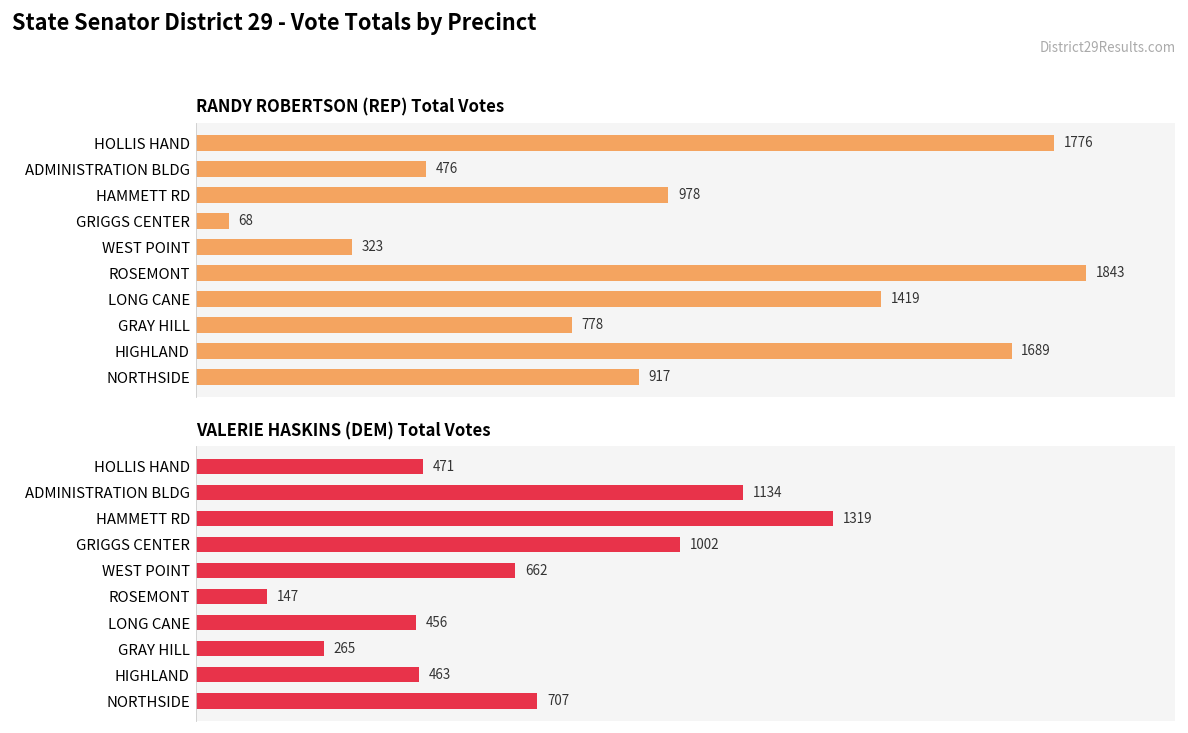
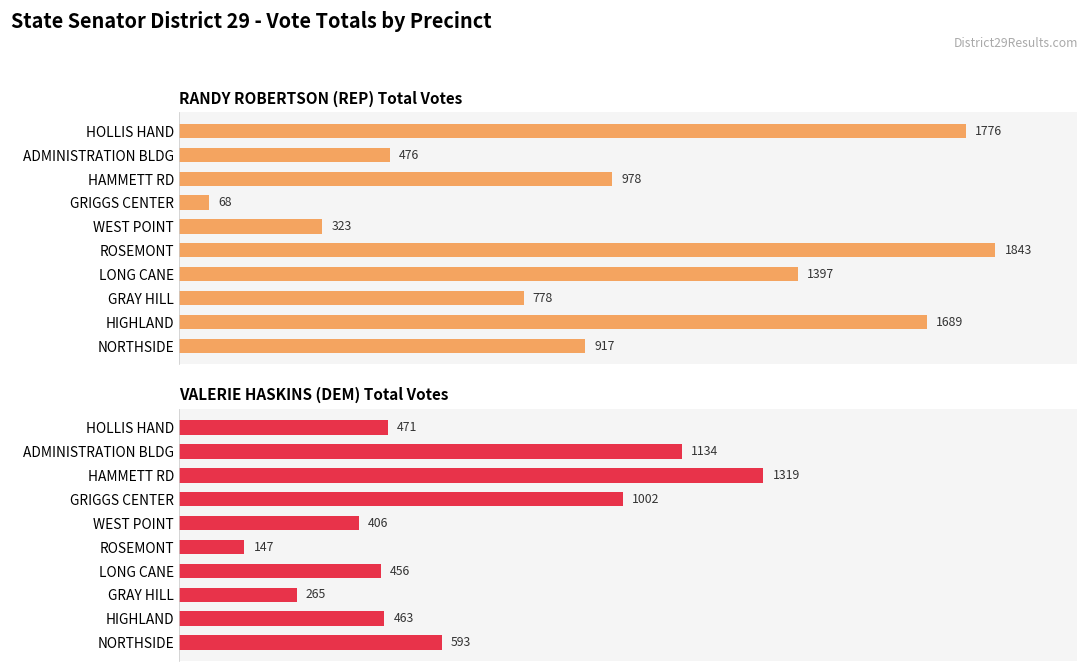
  {
    "RANDY ROBERTSON (REP) Total Votes": {
      "HOLLIS HAND": 1776,
      "ADMINISTRATION BLDG": 476,
      "HAMMETT RD": 978,
      "GRIGGS CENTER": 68,
      "WEST POINT": 323,
      "ROSEMONT": 1843,
-     "LONG CANE": 1419,
+     "LONG CANE": 1397,
      "GRAY HILL": 778,
      "HIGHLAND": 1689,
      "NORTHSIDE": 917
    },
    "VALERIE HASKINS (DEM) Total Votes": {
      "HOLLIS HAND": 471,
      "ADMINISTRATION BLDG": 1134,
      "HAMMETT RD": 1319,
      "GRIGGS CENTER": 1002,
-     "WEST POINT": 662,
+     "WEST POINT": 406,
      "ROSEMONT": 147,
      "LONG CANE": 456,
      "GRAY HILL": 265,
      "HIGHLAND": 463,
-     "NORTHSIDE": 707
+     "NORTHSIDE": 593
    }
  }
